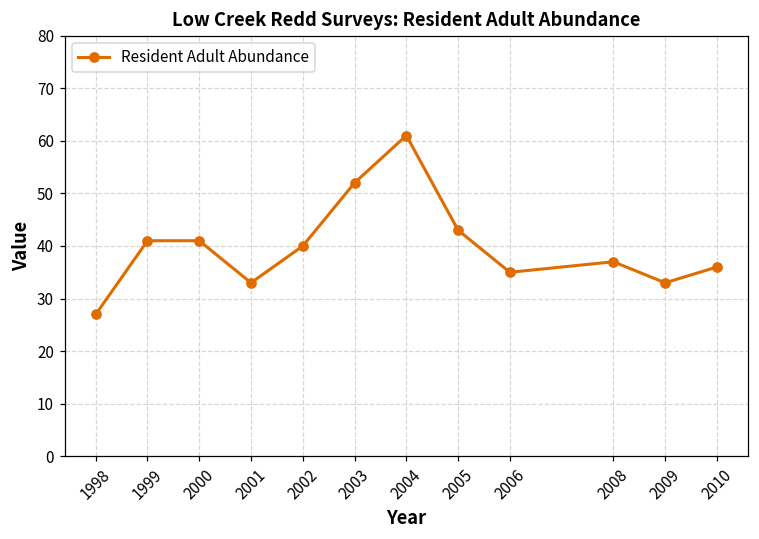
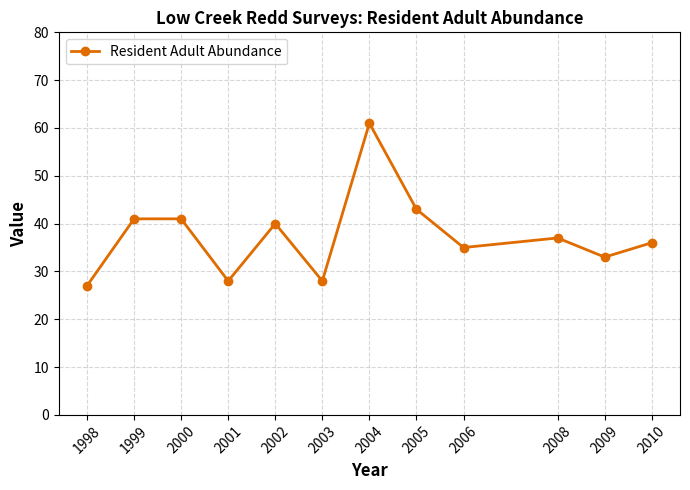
  {
    "1998": 27,
    "1999": 41,
    "2000": 41,
-   "2001": 33,
+   "2001": 28,
    "2002": 40,
-   "2003": 52,
+   "2003": 28,
    "2004": 61,
    "2005": 43,
    "2006": 35,
    "2008": 37,
    "2009": 33,
    "2010": 36
  }
